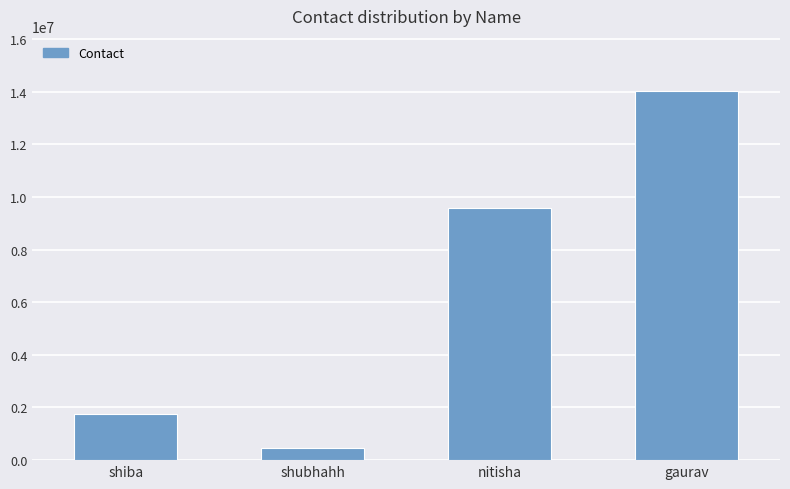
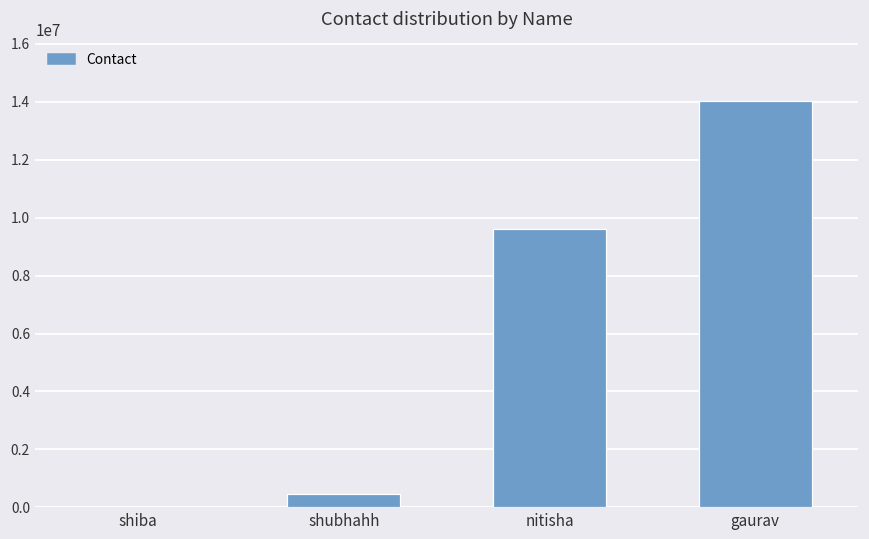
  {
-   "shiba": 1700000,
+   "shiba": 0,
    "shubhahh": 400000,
    "nitisha": 9600000,
    "gaurav": 14000000
  }
